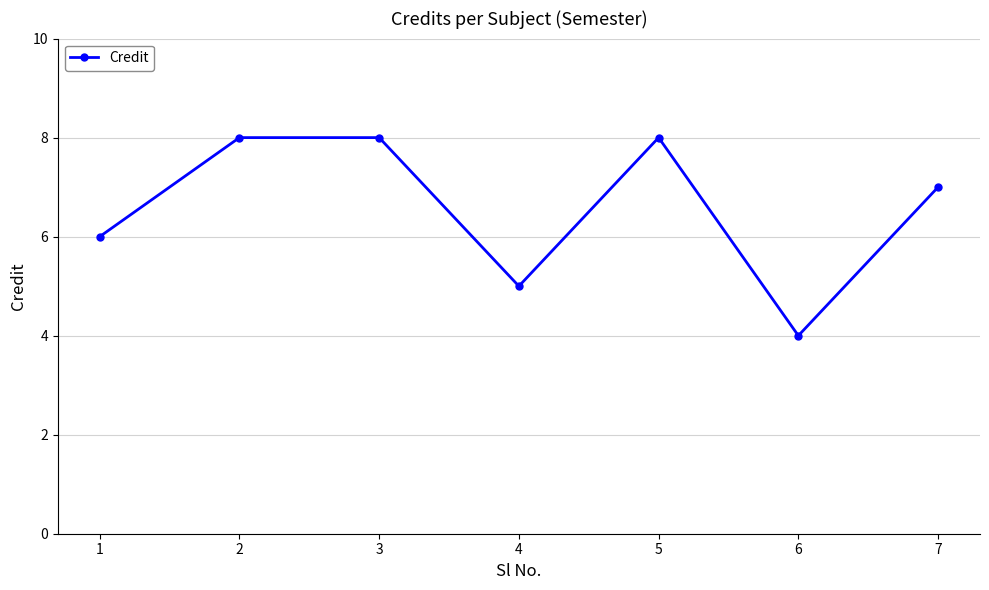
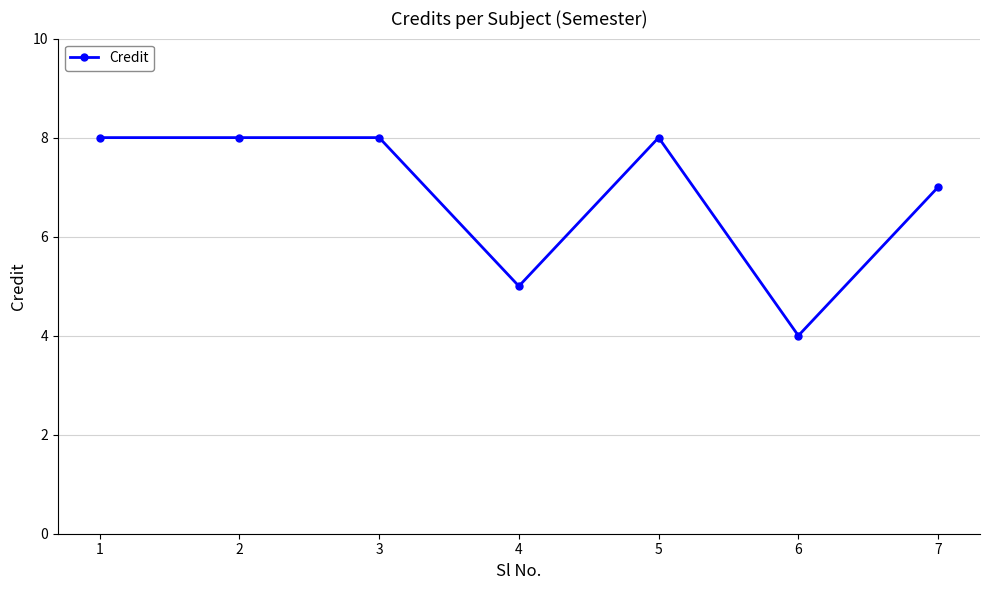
  {
-   "1": 6,
+   "1": 8,
    "2": 8,
    "3": 8,
    "4": 5,
    "5": 8,
    "6": 4,
    "7": 7
  }
